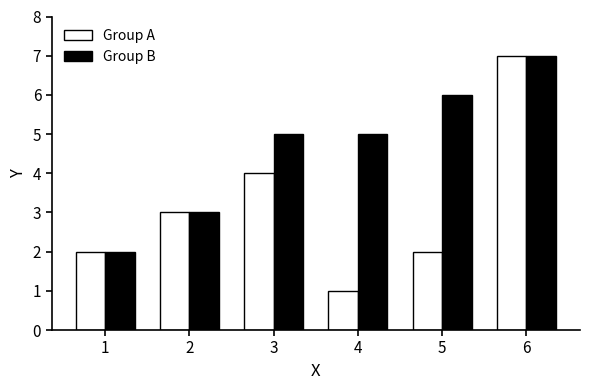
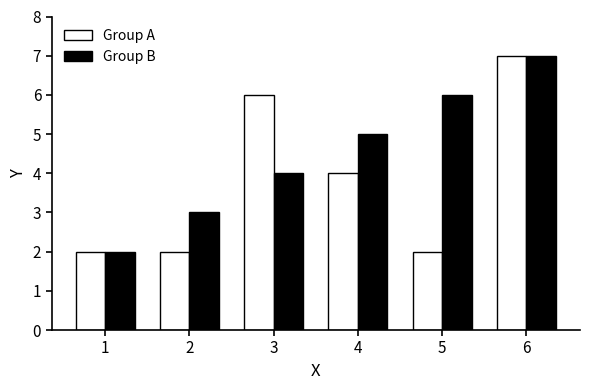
  {
    "Group A": {
      "1": 2,
-     "2": 3,
-     "3": 4,
-     "4": 1,
+     "2": 2,
+     "3": 6,
+     "4": 4,
      "5": 2,
      "6": 7
    },
    "Group B": {
      "1": 2,
      "2": 3,
-     "3": 5,
+     "3": 4,
      "4": 5,
      "5": 6,
      "6": 7
    }
  }
